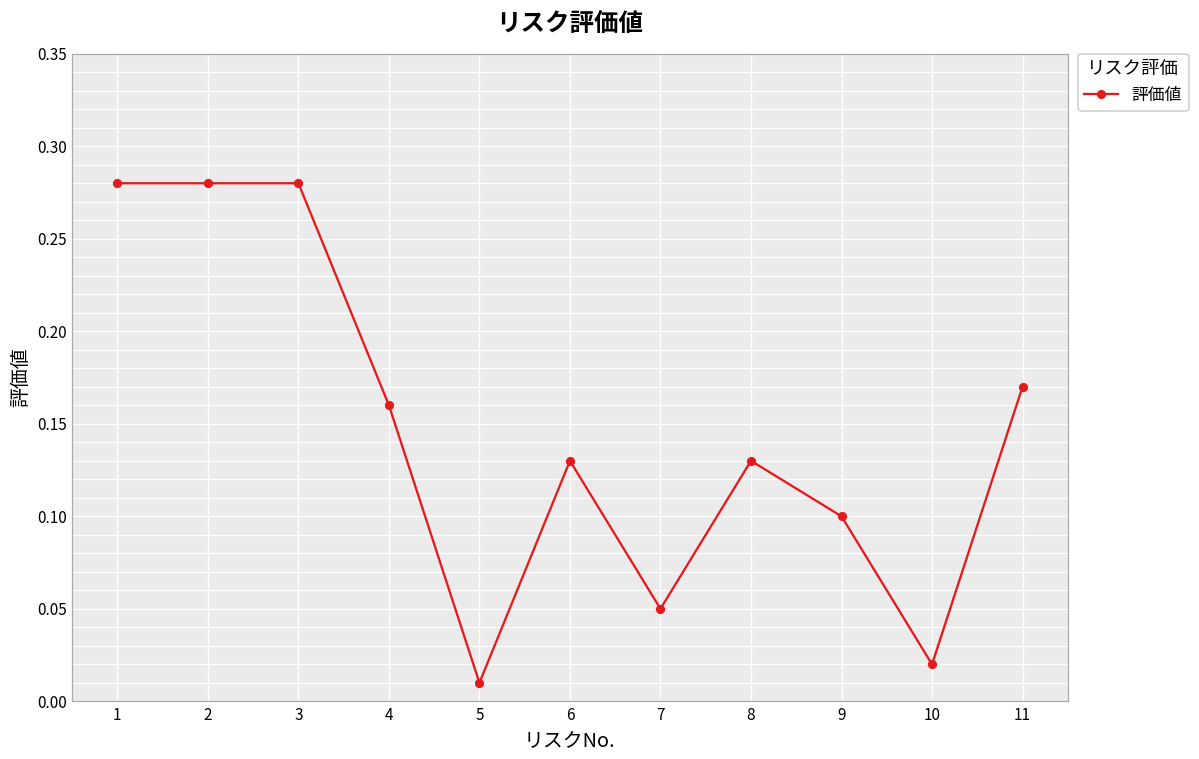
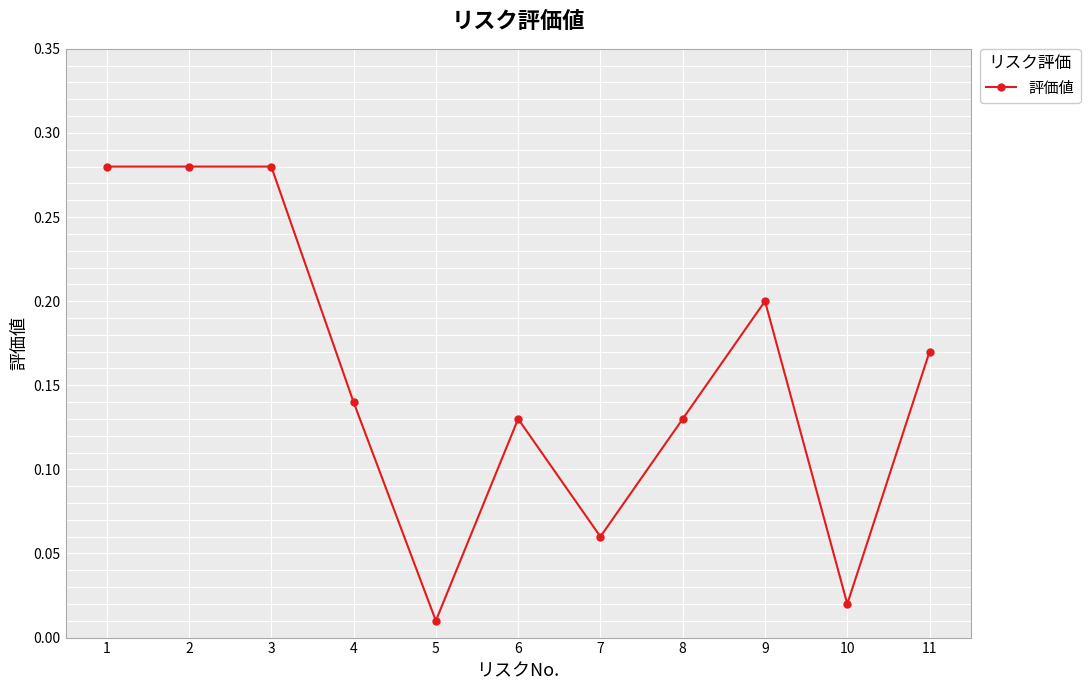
  {
    "1": 0.28,
    "2": 0.28,
    "3": 0.28,
-   "4": 0.16,
+   "4": 0.14,
    "5": 0.01,
    "6": 0.13,
-   "7": 0.05,
+   "7": 0.06,
    "8": 0.13,
-   "9": 0.1,
+   "9": 0.2,
    "10": 0.02,
    "11": 0.17
  }
